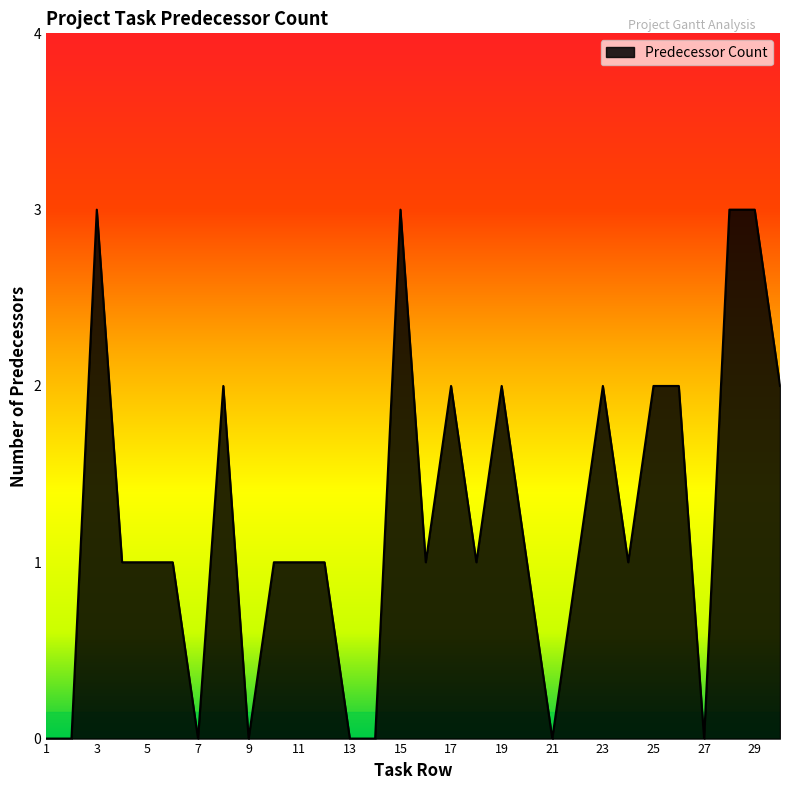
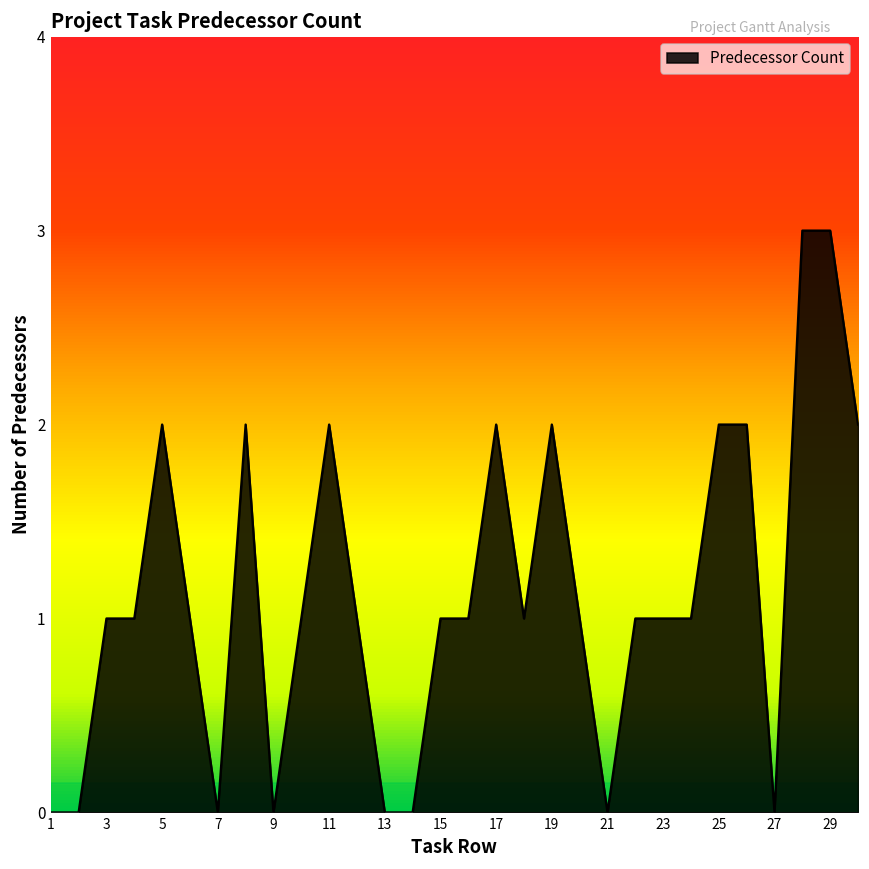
  {
-   "3": 3,
-   "5": 1,
-   "11": 1,
-   "15": 3,
+   "3": 1,
+   "5": 2,
+   "11": 2,
+   "15": 1,
    "17": 2,
    "19": 2,
-   "23": 2,
+   "23": 1,
    "25": 2,
    "29": 3
  }
